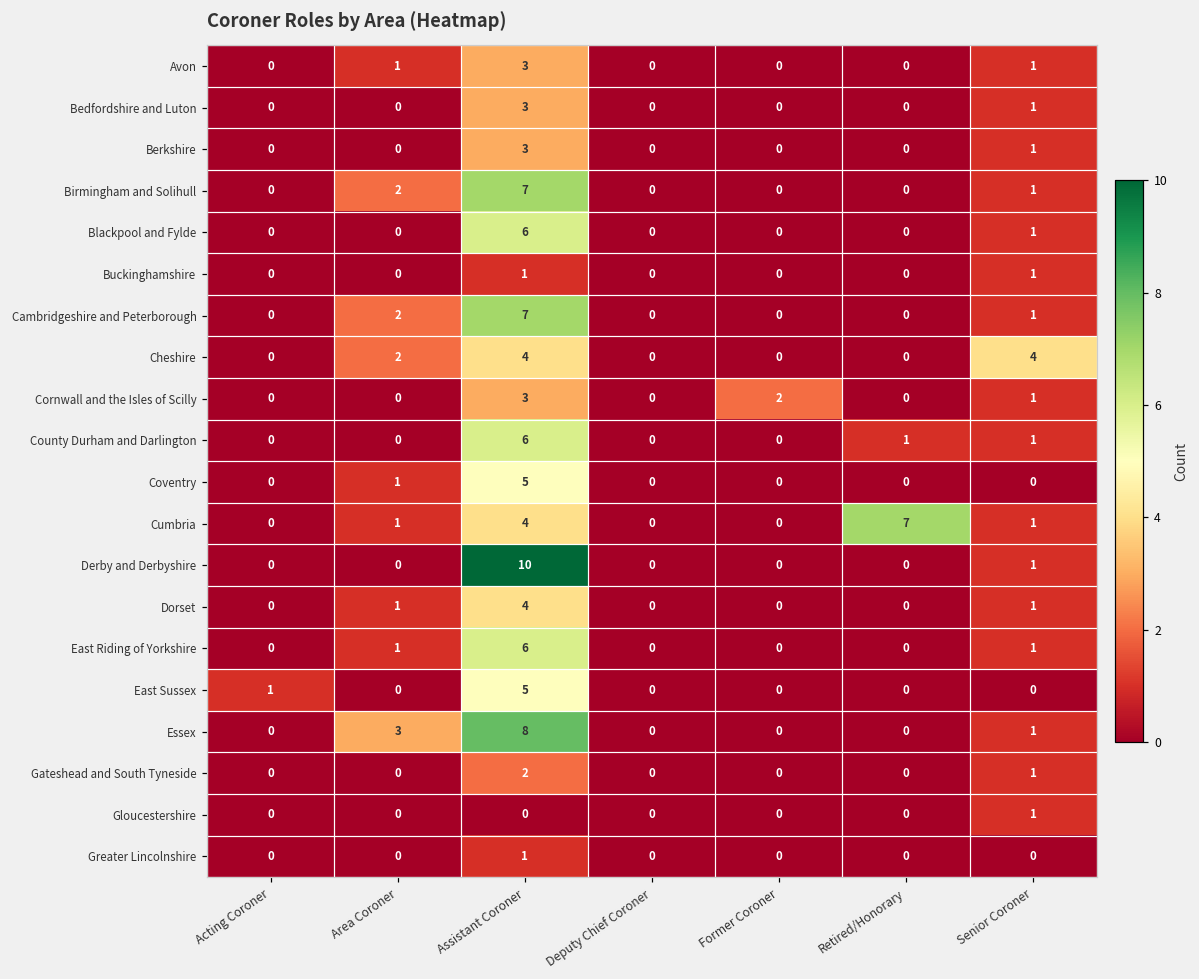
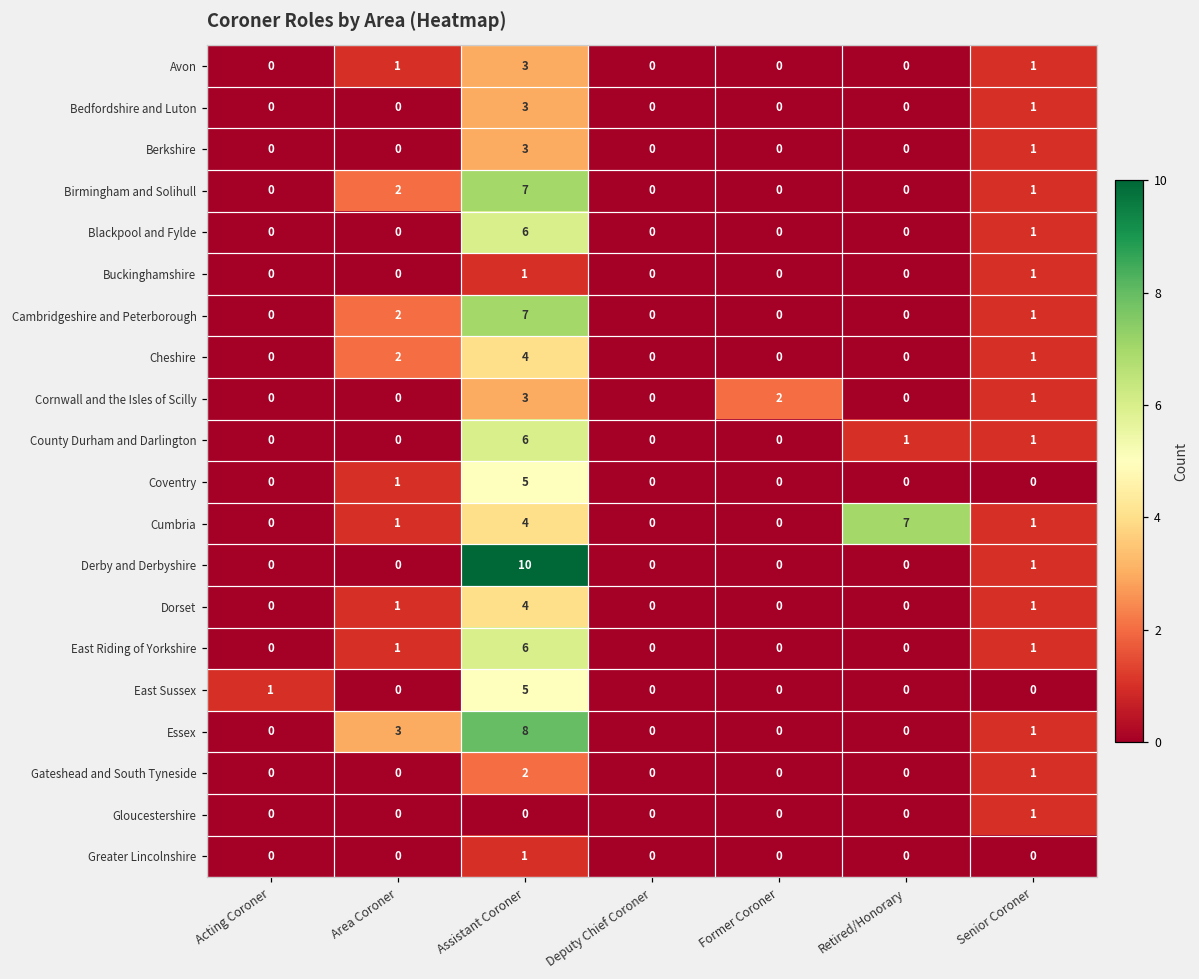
  {
    "Avon": {
      "Acting Coroner": 0,
      "Area Coroner": 1,
      "Assistant Coroner": 3,
      "Deputy Chief Coroner": 0,
      "Former Coroner": 0,
      "Retired/Honorary": 0,
      "Senior Coroner": 1
    },
    "Bedfordshire and Luton": {
      "Acting Coroner": 0,
      "Area Coroner": 0,
      "Assistant Coroner": 3,
      "Deputy Chief Coroner": 0,
      "Former Coroner": 0,
      "Retired/Honorary": 0,
      "Senior Coroner": 1
    },
    "Berkshire": {
      "Acting Coroner": 0,
      "Area Coroner": 0,
      "Assistant Coroner": 3,
      "Deputy Chief Coroner": 0,
      "Former Coroner": 0,
      "Retired/Honorary": 0,
      "Senior Coroner": 1
    },
    "Birmingham and Solihull": {
      "Acting Coroner": 0,
      "Area Coroner": 2,
      "Assistant Coroner": 7,
      "Deputy Chief Coroner": 0,
      "Former Coroner": 0,
      "Retired/Honorary": 0,
      "Senior Coroner": 1
    },
    "Blackpool and Fylde": {
      "Acting Coroner": 0,
      "Area Coroner": 0,
      "Assistant Coroner": 6,
      "Deputy Chief Coroner": 0,
      "Former Coroner": 0,
      "Retired/Honorary": 0,
      "Senior Coroner": 1
    },
    "Buckinghamshire": {
      "Acting Coroner": 0,
      "Area Coroner": 0,
      "Assistant Coroner": 1,
      "Deputy Chief Coroner": 0,
      "Former Coroner": 0,
      "Retired/Honorary": 0,
      "Senior Coroner": 1
    },
    "Cambridgeshire and Peterborough": {
      "Acting Coroner": 0,
      "Area Coroner": 2,
      "Assistant Coroner": 7,
      "Deputy Chief Coroner": 0,
      "Former Coroner": 0,
      "Retired/Honorary": 0,
      "Senior Coroner": 1
    },
    "Cheshire": {
      "Acting Coroner": 0,
      "Area Coroner": 2,
      "Assistant Coroner": 4,
      "Deputy Chief Coroner": 0,
      "Former Coroner": 0,
      "Retired/Honorary": 0,
-     "Senior Coroner": 4
+     "Senior Coroner": 1
    },
    "Cornwall and the Isles of Scilly": {
      "Acting Coroner": 0,
      "Area Coroner": 0,
      "Assistant Coroner": 3,
      "Deputy Chief Coroner": 0,
      "Former Coroner": 2,
      "Retired/Honorary": 0,
      "Senior Coroner": 1
    },
    "County Durham and Darlington": {
      "Acting Coroner": 0,
      "Area Coroner": 0,
      "Assistant Coroner": 6,
      "Deputy Chief Coroner": 0,
      "Former Coroner": 0,
      "Retired/Honorary": 1,
      "Senior Coroner": 1
    },
    "Coventry": {
      "Acting Coroner": 0,
      "Area Coroner": 1,
      "Assistant Coroner": 5,
      "Deputy Chief Coroner": 0,
      "Former Coroner": 0,
      "Retired/Honorary": 0,
      "Senior Coroner": 0
    },
    "Cumbria": {
      "Acting Coroner": 0,
      "Area Coroner": 1,
      "Assistant Coroner": 4,
      "Deputy Chief Coroner": 0,
      "Former Coroner": 0,
      "Retired/Honorary": 7,
      "Senior Coroner": 1
    },
    "Derby and Derbyshire": {
      "Acting Coroner": 0,
      "Area Coroner": 0,
      "Assistant Coroner": 10,
      "Deputy Chief Coroner": 0,
      "Former Coroner": 0,
      "Retired/Honorary": 0,
      "Senior Coroner": 1
    },
    "Dorset": {
      "Acting Coroner": 0,
      "Area Coroner": 1,
      "Assistant Coroner": 4,
      "Deputy Chief Coroner": 0,
      "Former Coroner": 0,
      "Retired/Honorary": 0,
      "Senior Coroner": 1
    },
    "East Riding of Yorkshire": {
      "Acting Coroner": 0,
      "Area Coroner": 1,
      "Assistant Coroner": 6,
      "Deputy Chief Coroner": 0,
      "Former Coroner": 0,
      "Retired/Honorary": 0,
      "Senior Coroner": 1
    },
    "East Sussex": {
      "Acting Coroner": 1,
      "Area Coroner": 0,
      "Assistant Coroner": 5,
      "Deputy Chief Coroner": 0,
      "Former Coroner": 0,
      "Retired/Honorary": 0,
      "Senior Coroner": 0
    },
    "Essex": {
      "Acting Coroner": 0,
      "Area Coroner": 3,
      "Assistant Coroner": 8,
      "Deputy Chief Coroner": 0,
      "Former Coroner": 0,
      "Retired/Honorary": 0,
      "Senior Coroner": 1
    },
    "Gateshead and South Tyneside": {
      "Acting Coroner": 0,
      "Area Coroner": 0,
      "Assistant Coroner": 2,
      "Deputy Chief Coroner": 0,
      "Former Coroner": 0,
      "Retired/Honorary": 0,
      "Senior Coroner": 1
    },
    "Gloucestershire": {
      "Acting Coroner": 0,
      "Area Coroner": 0,
      "Assistant Coroner": 0,
      "Deputy Chief Coroner": 0,
      "Former Coroner": 0,
      "Retired/Honorary": 0,
      "Senior Coroner": 1
    },
    "Greater Lincolnshire": {
      "Acting Coroner": 0,
      "Area Coroner": 0,
      "Assistant Coroner": 1,
      "Deputy Chief Coroner": 0,
      "Former Coroner": 0,
      "Retired/Honorary": 0,
      "Senior Coroner": 0
    }
  }
